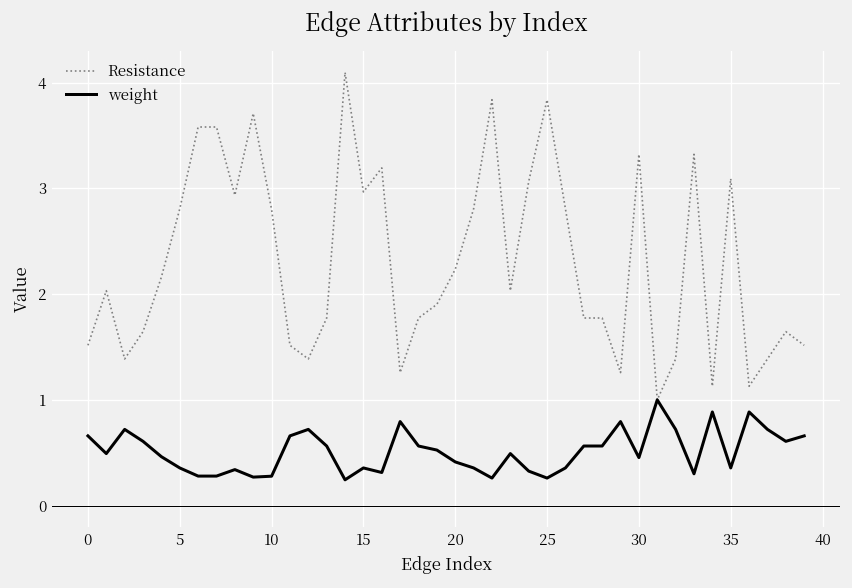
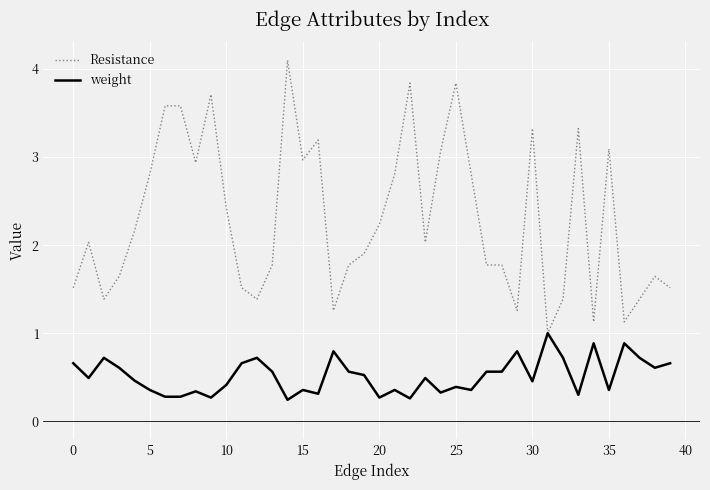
  {
    "Resistance": {
      "0": 1.5,
      "5": 2.8,
-     "10": 2.8,
+     "10": 2.4,
      "15": 3.0,
      "20": 2.2,
      "25": 3.8,
      "30": 3.3,
      "35": 3.1
    },
    "weight": {
      "0": 0.7,
      "5": 0.4,
-     "10": 0.3,
+     "10": 0.4,
      "15": 0.4,
-     "20": 0.4,
-     "25": 0.3,
+     "20": 0.3,
+     "25": 0.4,
      "30": 0.5,
      "35": 0.4
    }
  }
